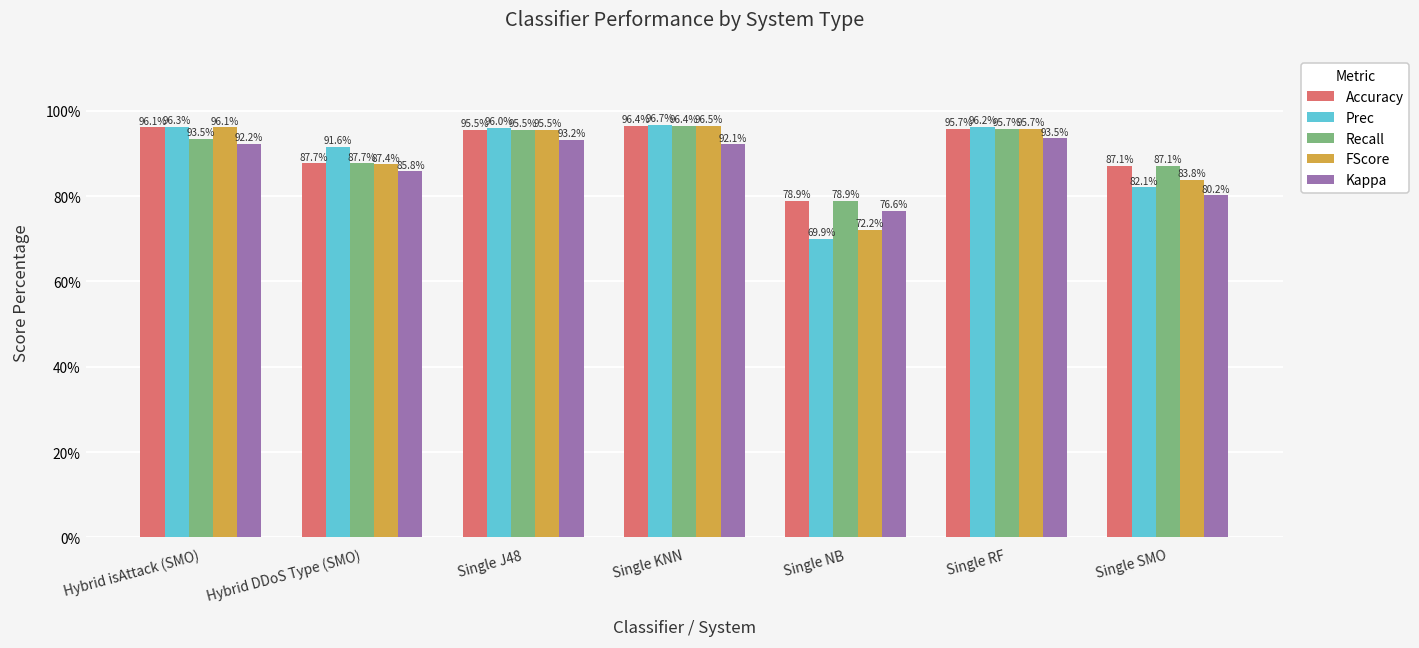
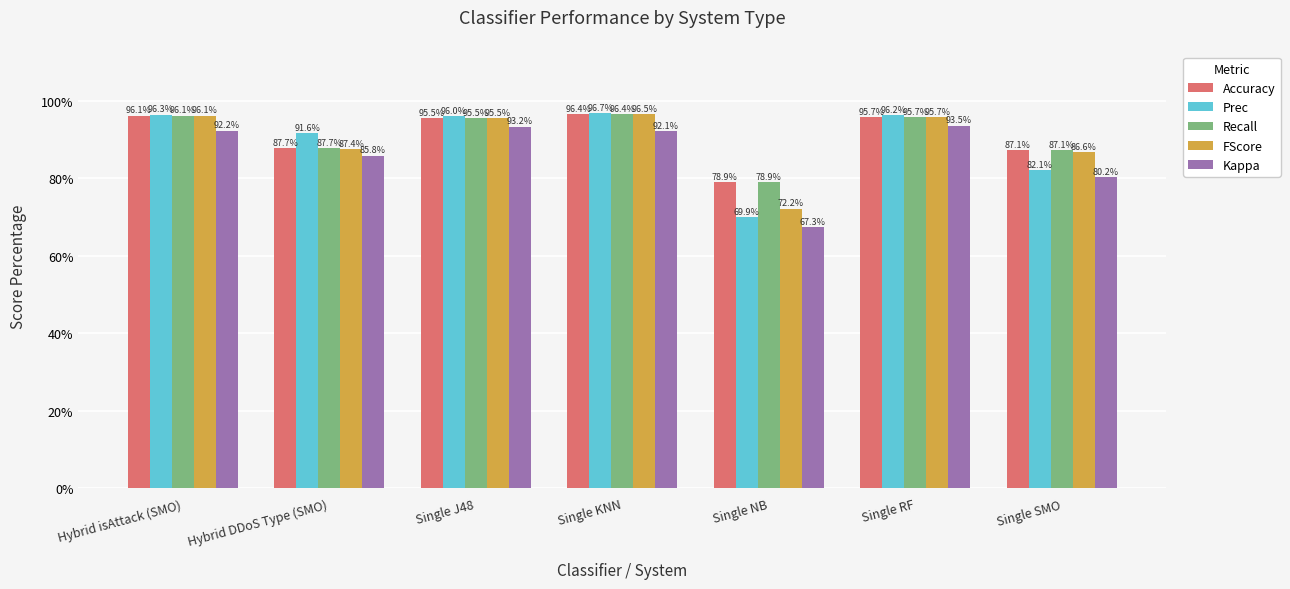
  {
    "Accuracy": {
      "Hybrid isAttack (SMO)": "96.1%",
      "Hybrid DDoS Type (SMO)": "87.7%",
      "Single J48": "95.5%",
      "Single KNN": "96.4%",
      "Single NB": "78.9%",
      "Single RF": "95.7%",
      "Single SMO": "87.1%"
    },
    "Prec": {
      "Hybrid isAttack (SMO)": "96.3%",
      "Hybrid DDoS Type (SMO)": "91.6%",
      "Single J48": "96.0%",
      "Single KNN": "96.7%",
      "Single NB": "69.9%",
      "Single RF": "96.2%",
      "Single SMO": "82.1%"
    },
    "Recall": {
-     "Hybrid isAttack (SMO)": "93.5%",
+     "Hybrid isAttack (SMO)": "96.1%",
      "Hybrid DDoS Type (SMO)": "87.7%",
      "Single NB": "78.9%",
      "Single SMO": "87.1%"
    },
    "FScore": {
      "Hybrid DDoS Type (SMO)": "87.4%",
      "Single NB": "72.2%",
-     "Single SMO": "83.8%"
+     "Single SMO": "86.6%"
    },
    "Kappa": {
      "Hybrid isAttack (SMO)": "92.2%",
      "Hybrid DDoS Type (SMO)": "85.8%",
      "Single J48": "93.2%",
      "Single KNN": "92.1%",
-     "Single NB": "76.6%",
+     "Single NB": "67.3%",
      "Single RF": "93.5%",
      "Single SMO": "80.2%"
    }
  }
